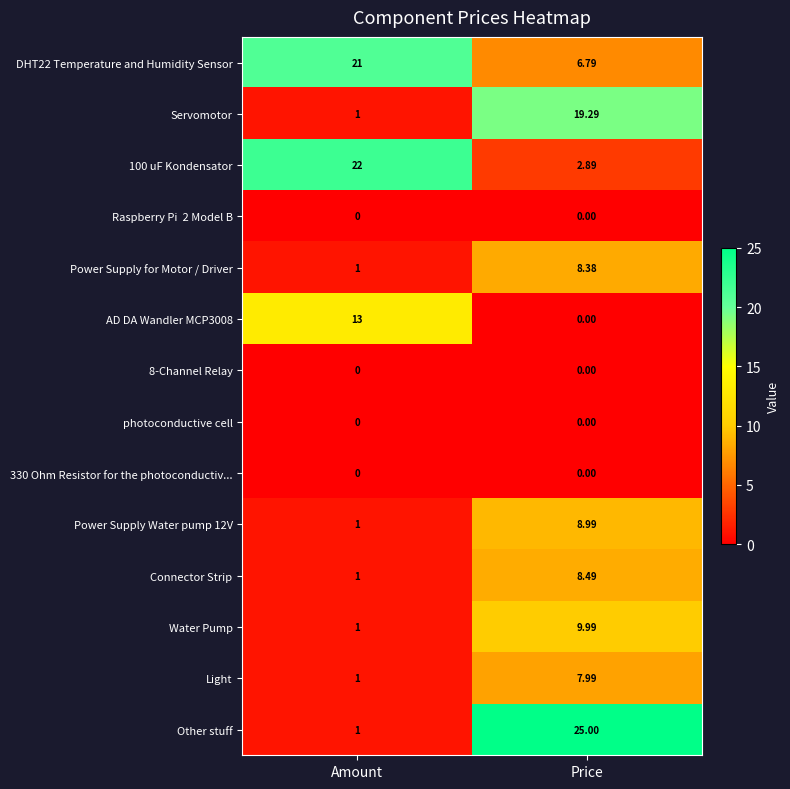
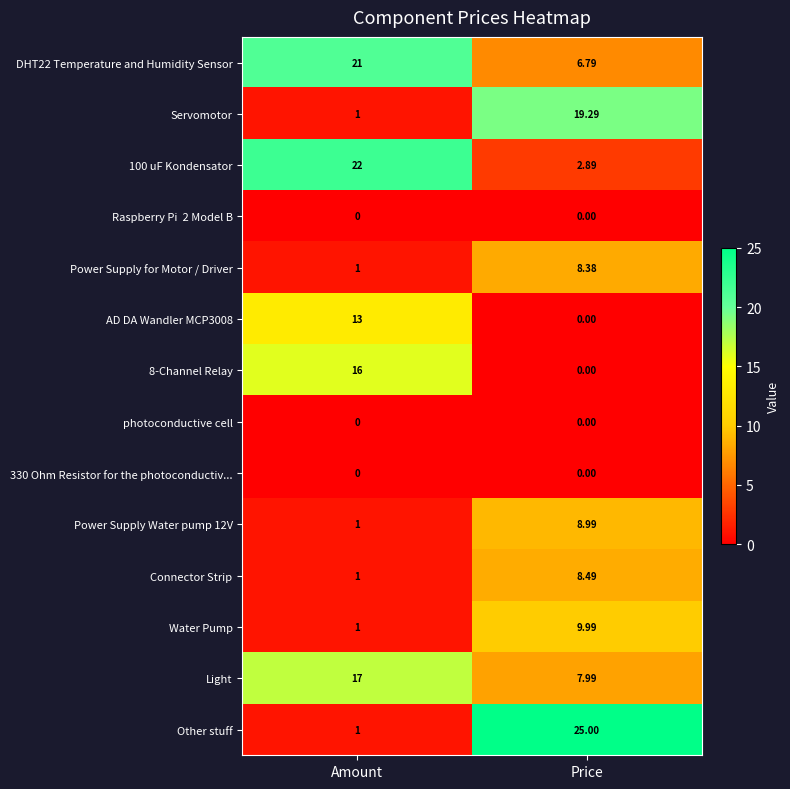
  {
    "DHT22 Temperature and Humidity Sensor": {
      "Amount": 21,
      "Price": 6.79
    },
    "Servomotor": {
      "Amount": 1,
      "Price": 19.29
    },
    "100 uF Kondensator": {
      "Amount": 22,
      "Price": 2.89
    },
    "Raspberry Pi 2 Model B": {
      "Amount": 0,
      "Price": 0.00
    },
    "Power Supply for Motor / Driver": {
      "Amount": 1,
      "Price": 8.38
    },
    "AD DA Wandler MCP3008": {
      "Amount": 13,
      "Price": 0.00
    },
    "8-Channel Relay": {
-     "Amount": 0,
+     "Amount": 16,
      "Price": 0.00
    },
    "photoconductive cell": {
      "Amount": 0,
      "Price": 0.00
    },
    "330 Ohm Resistor for the photoconductiv...": {
      "Amount": 0,
      "Price": 0.00
    },
    "Power Supply Water pump 12V": {
      "Amount": 1,
      "Price": 8.99
    },
    "Connector Strip": {
      "Amount": 1,
      "Price": 8.49
    },
    "Water Pump": {
      "Amount": 1,
      "Price": 9.99
    },
    "Light": {
-     "Amount": 1,
+     "Amount": 17,
      "Price": 7.99
    },
    "Other stuff": {
      "Amount": 1,
      "Price": 25.00
    }
  }
